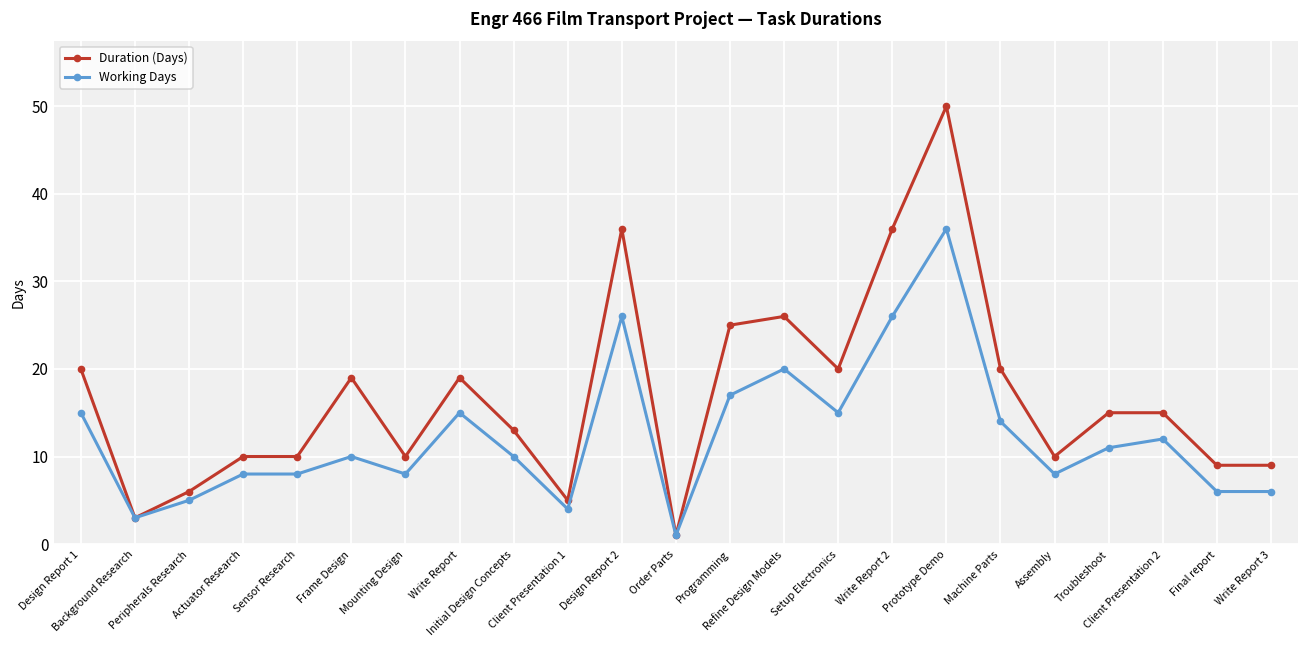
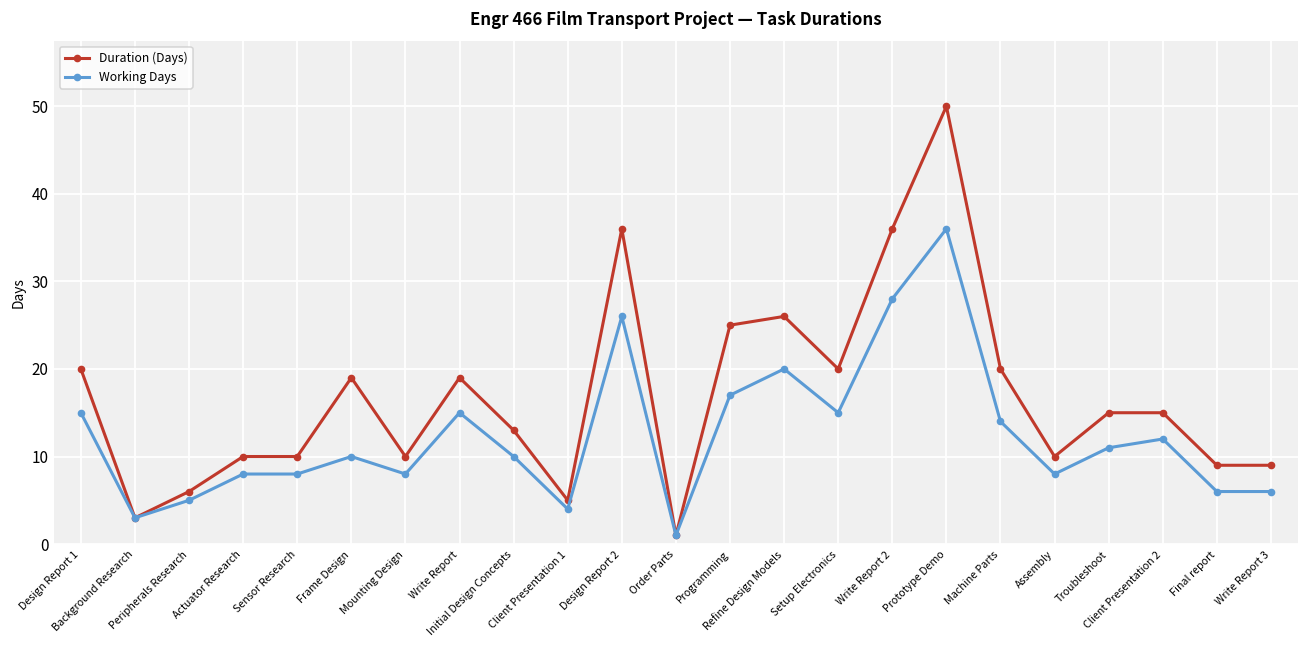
  {
    "Duration (Days)": {
      "Design Report 1": 20,
      "Peripherals Research": 6,
      "Actuator Research": 10,
      "Sensor Research": 10,
      "Frame Design": 19,
      "Mounting Design": 10,
      "Write Report": 19,
      "Initial Design Concepts": 13,
      "Client Presentation 1": 5,
      "Design Report 2": 36,
      "Programming": 25,
      "Refine Design Models": 26,
      "Setup Electronics": 20,
      "Write Report 2": 36,
      "Prototype Demo": 50,
      "Machine Parts": 20,
      "Assembly": 10,
      "Troubleshoot": 15,
      "Client Presentation 2": 15,
      "Final report": 9,
      "Write Report 3": 9
    },
    "Working Days": {
      "Design Report 1": 15,
      "Peripherals Research": 5,
      "Actuator Research": 8,
      "Sensor Research": 8,
      "Frame Design": 10,
      "Mounting Design": 8,
      "Write Report": 15,
      "Initial Design Concepts": 10,
      "Client Presentation 1": 4,
      "Design Report 2": 26,
      "Programming": 17,
      "Refine Design Models": 20,
      "Setup Electronics": 15,
-     "Write Report 2": 26,
+     "Write Report 2": 28,
      "Prototype Demo": 36,
      "Machine Parts": 14,
      "Assembly": 8,
      "Troubleshoot": 11,
      "Client Presentation 2": 12,
      "Final report": 6,
      "Write Report 3": 6
    }
  }
